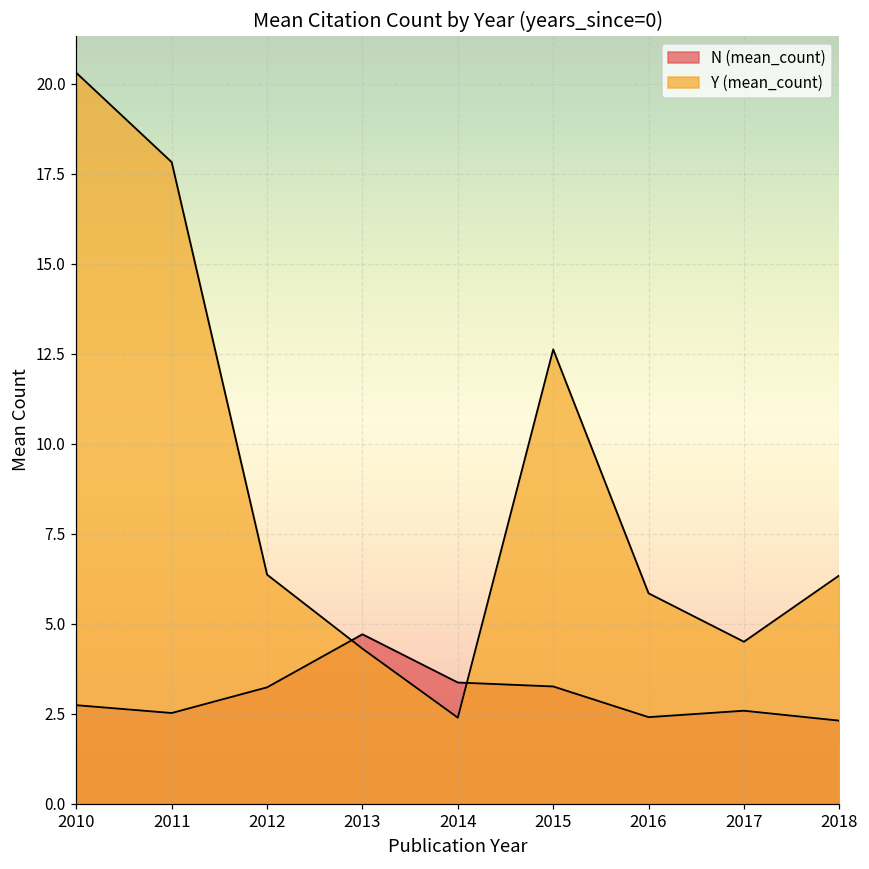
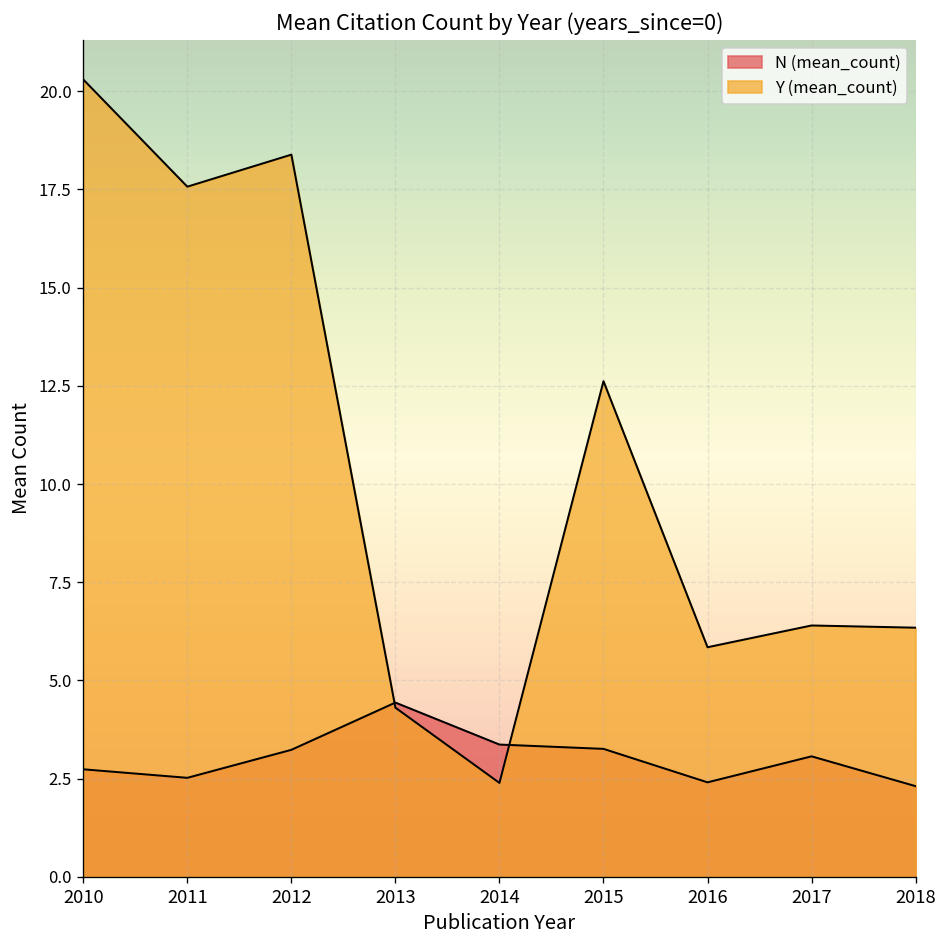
  {
    "N (mean_count)": {
      "2010": 2.7,
      "2011": 2.5,
      "2012": 3.2,
-     "2013": 4.7,
+     "2013": 4.4,
      "2014": 3.4,
      "2015": 3.3,
      "2016": 2.4,
-     "2017": 2.6,
+     "2017": 3.1,
      "2018": 2.3
    },
    "Y (mean_count)": {
      "2010": 20.3,
-     "2011": 17.8,
-     "2012": 6.4,
+     "2011": 17.6,
+     "2012": 18.4,
      "2013": 4.3,
      "2014": 2.4,
      "2015": 12.6,
      "2016": 5.8,
-     "2017": 4.5,
+     "2017": 6.4,
      "2018": 6.3
    }
  }
